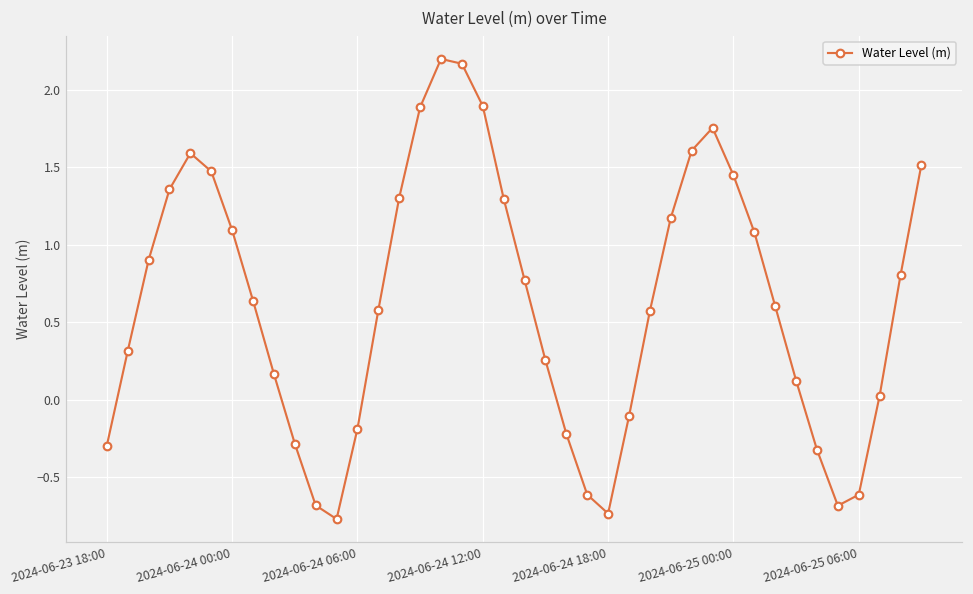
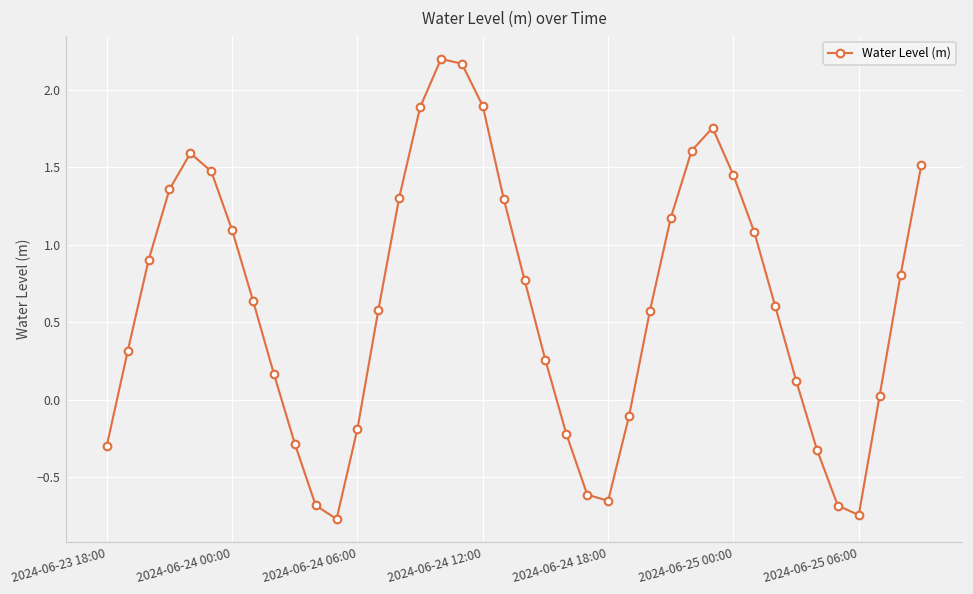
  {
    "2024-06-23 18:00": -0.30,
    "2024-06-24 00:00": 1.09,
    "2024-06-24 06:00": -0.19,
    "2024-06-24 12:00": 1.89,
-   "2024-06-24 18:00": -0.73,
+   "2024-06-24 18:00": -0.65,
    "2024-06-25 00:00": 1.45,
-   "2024-06-25 06:00": -0.61
+   "2024-06-25 06:00": -0.74
  }
